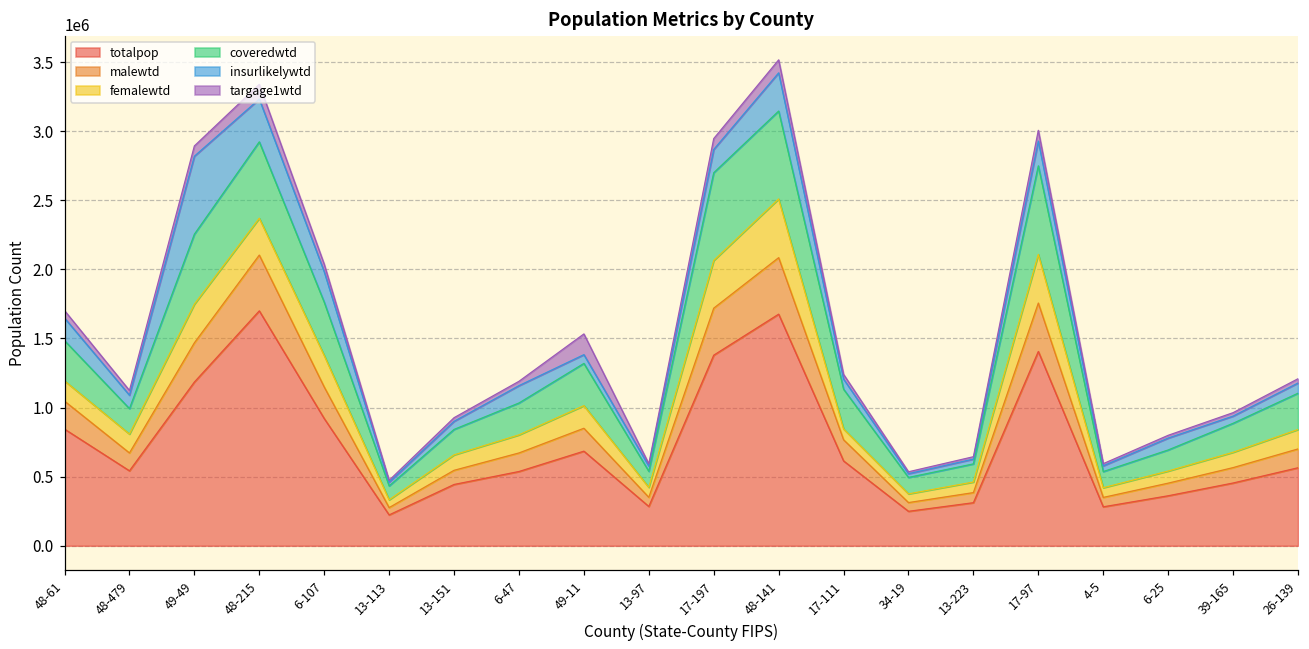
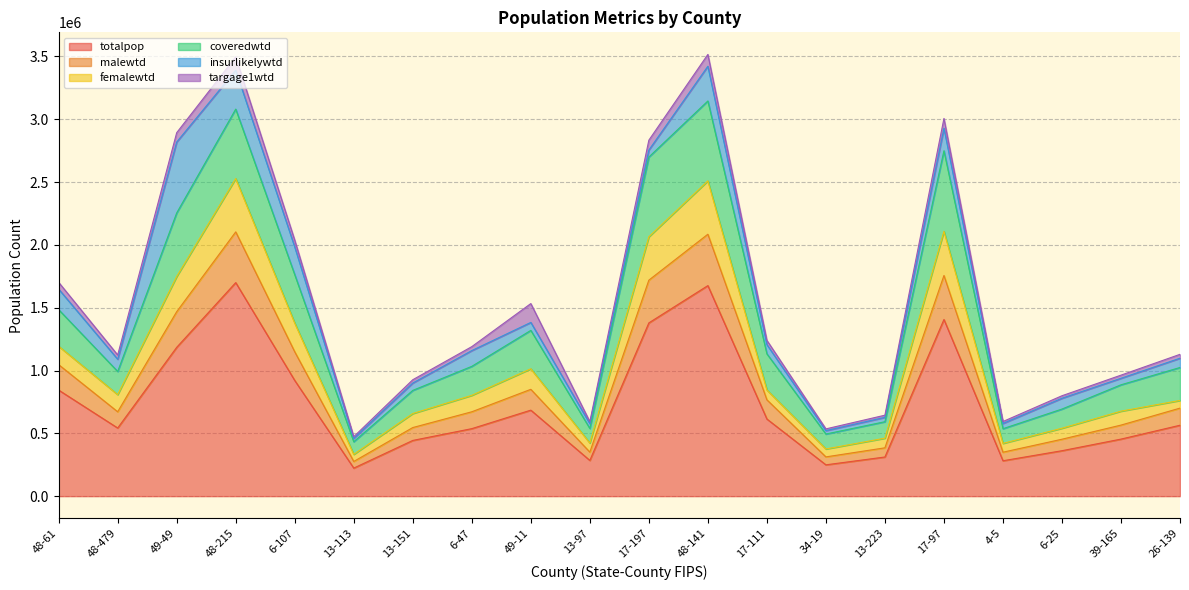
  {
    "femalewtd": {
      "48-61": 150000,
      "48-479": 140000,
      "49-49": 280000,
-     "48-215": 270000,
+     "48-215": 420000,
      "6-107": 230000,
      "13-113": 60000,
      "13-151": 110000,
      "6-47": 130000,
      "49-11": 160000,
      "13-97": 70000,
      "17-197": 350000,
      "48-141": 420000,
      "17-111": 80000,
      "34-19": 60000,
      "13-223": 80000,
      "17-97": 350000,
      "4-5": 70000,
      "6-25": 90000,
      "39-165": 110000,
-     "26-139": 140000
+     "26-139": 60000
    },
    "coveredwtd": {
      "48-61": 290000,
      "48-479": 180000,
      "49-49": 510000,
      "48-215": 550000,
      "6-107": 390000,
      "13-113": 100000,
      "13-151": 180000,
      "6-47": 230000,
      "49-11": 310000,
      "13-97": 120000,
      "17-197": 630000,
      "48-141": 640000,
      "17-111": 290000,
      "34-19": 120000,
      "13-223": 130000,
      "17-97": 640000,
      "4-5": 120000,
      "6-25": 150000,
      "39-165": 210000,
      "26-139": 260000
    },
    "insurlikelywtd": {
      "48-61": 160000,
      "48-479": 100000,
      "49-49": 560000,
      "6-107": 220000,
      "13-151": 60000,
      "6-47": 130000,
      "49-11": 60000,
-     "17-197": 170000,
+     "17-197": 60000,
      "48-141": 280000,
      "17-111": 70000,
      "17-97": 180000,
      "39-165": 50000,
      "26-139": 70000
    },
    "targage1wtd": {
      "48-61": 50000,
      "48-479": 30000,
      "49-49": 70000,
      "6-107": 50000,
      "13-151": 30000,
      "6-47": 30000,
      "49-11": 150000,
      "17-197": 80000,
      "48-141": 90000,
      "17-111": 30000,
      "17-97": 80000,
      "39-165": 20000,
      "26-139": 30000
    }
  }
